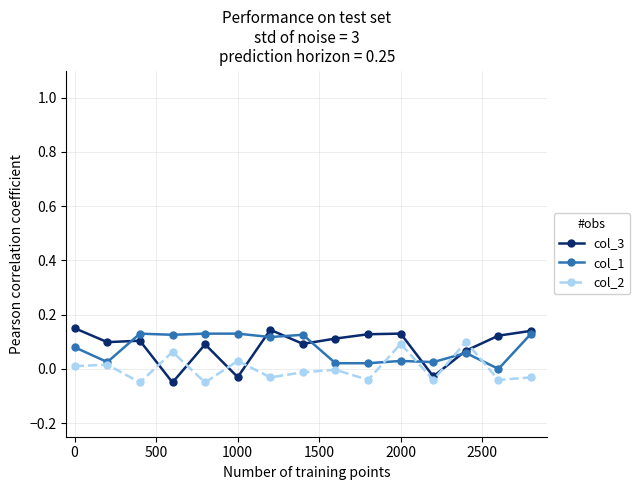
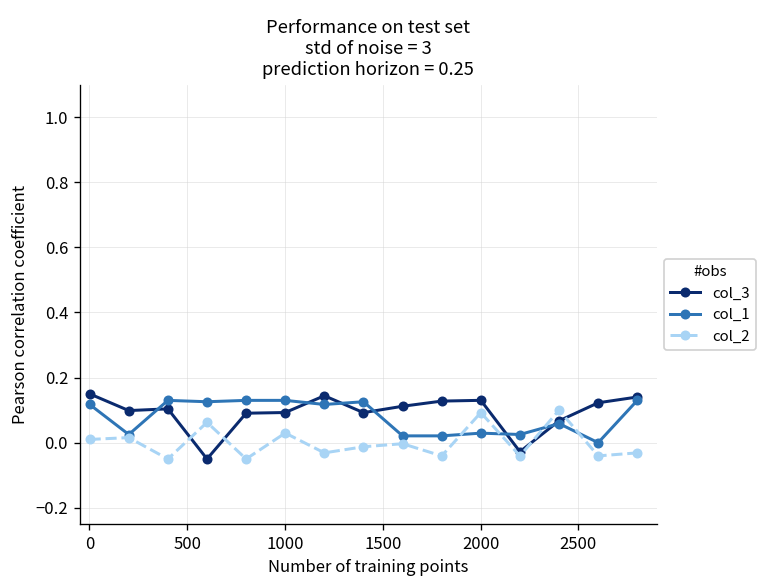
  {
    "col_3": {
      "0": 0.15,
-     "1000": -0.03,
+     "1000": 0.09,
      "2000": 0.13
    },
    "col_1": {
-     "0": 0.08,
+     "0": 0.12,
      "1000": 0.13,
      "2000": 0.03
    },
    "col_2": {
      "0": 0.01,
      "1000": 0.03,
      "2000": 0.09
    }
  }
